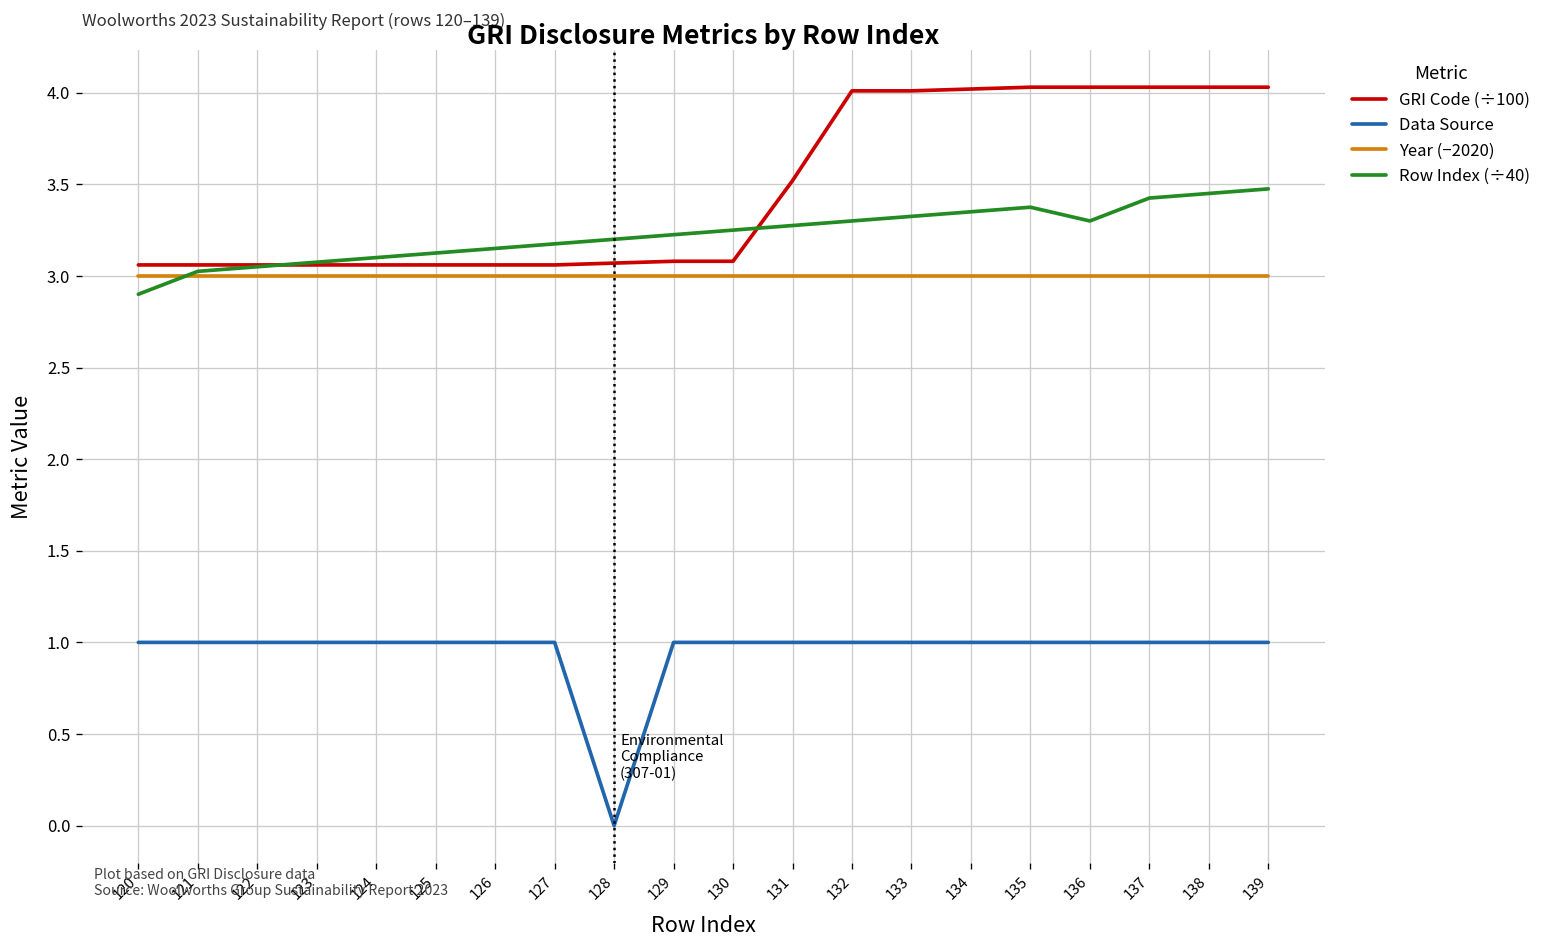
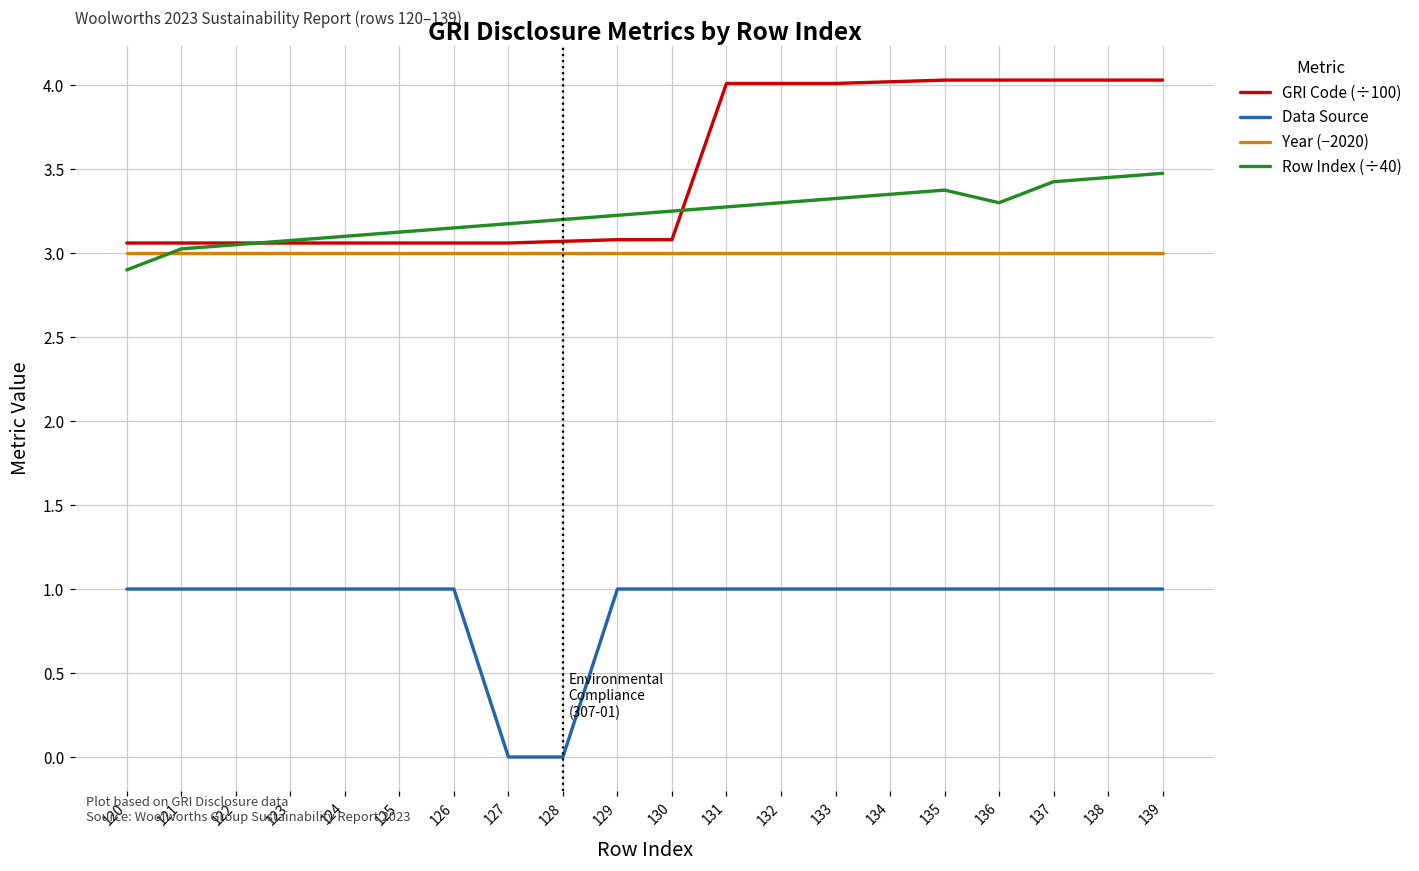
  {
    "GRI Code (÷100)": {
      "120": 3.06,
      "121": 3.06,
      "124": 3.06,
      "125": 3.06,
      "126": 3.06,
      "127": 3.06,
      "128": 3.07,
      "129": 3.08,
      "130": 3.08,
-     "131": 3.52,
+     "131": 4.01,
      "132": 4.01,
      "133": 4.01,
      "134": 4.02,
      "135": 4.03,
      "136": 4.03,
      "137": 4.03,
      "138": 4.03,
      "139": 4.03
    },
    "Data Source": {
      "120": 1,
      "121": 1,
      "122": 1,
      "123": 1,
      "124": 1,
      "125": 1,
      "126": 1,
-     "127": 1,
+     "127": 0,
      "128": 0,
      "129": 1,
      "130": 1,
      "131": 1,
      "132": 1,
      "133": 1,
      "134": 1,
      "135": 1,
      "136": 1,
      "137": 1,
      "138": 1,
      "139": 1
    },
    "Year (−2020)": {
      "120": 3.00,
      "121": 3.00,
      "122": 3.00,
      "123": 3.00,
      "124": 3.00,
      "125": 3.00,
      "126": 3.00,
      "127": 3.00,
      "128": 3.00,
      "129": 3.00,
      "130": 3.00,
      "131": 3.00,
      "132": 3.00,
      "133": 3.00,
      "134": 3.00,
      "135": 3.00,
      "136": 3.00,
      "137": 3.00,
      "138": 3.00,
      "139": 3.00
    },
    "Row Index (÷40)": {
      "120": 2.90,
      "121": 3.03,
      "124": 3.10,
      "125": 3.13,
      "126": 3.15,
      "127": 3.18,
      "128": 3.20,
      "129": 3.23,
      "130": 3.25,
      "131": 3.28,
      "132": 3.30,
      "133": 3.33,
      "134": 3.35,
      "135": 3.38,
      "136": 3.30,
      "137": 3.43,
      "138": 3.45,
      "139": 3.48
    }
  }
